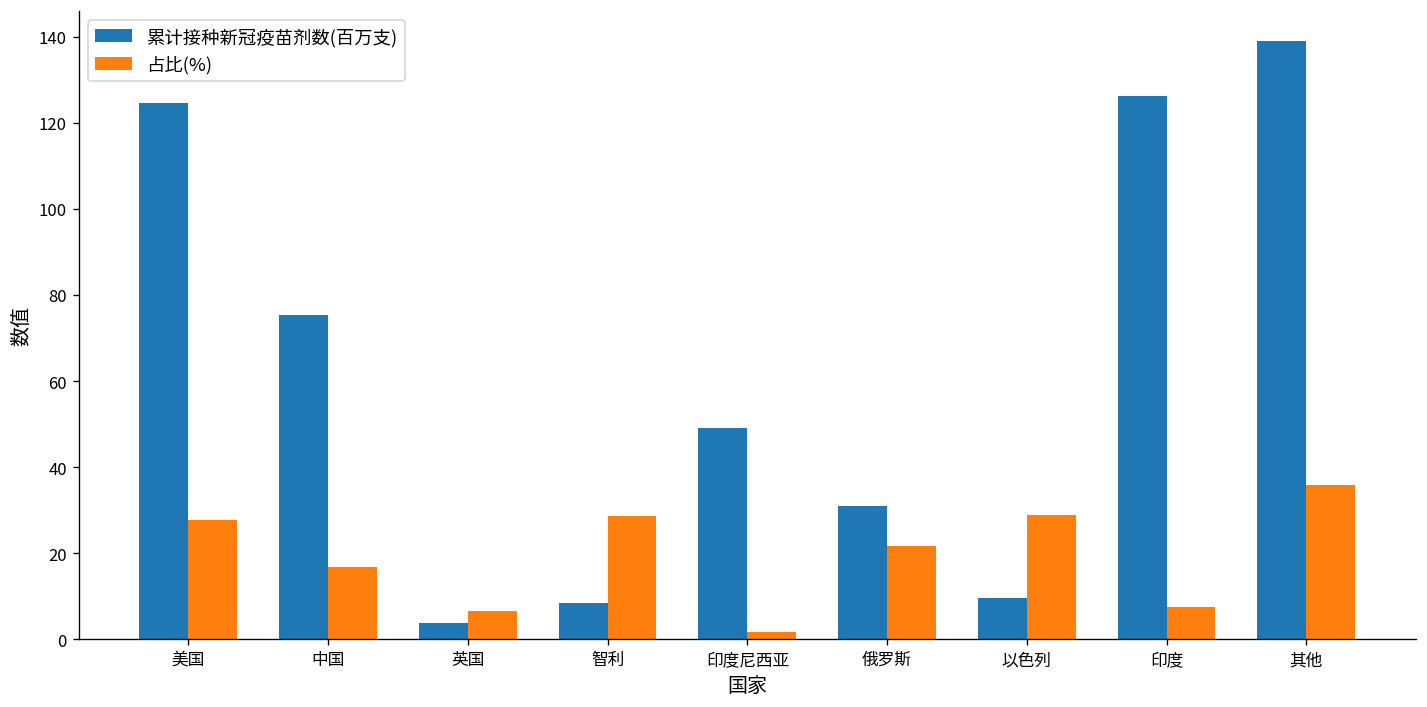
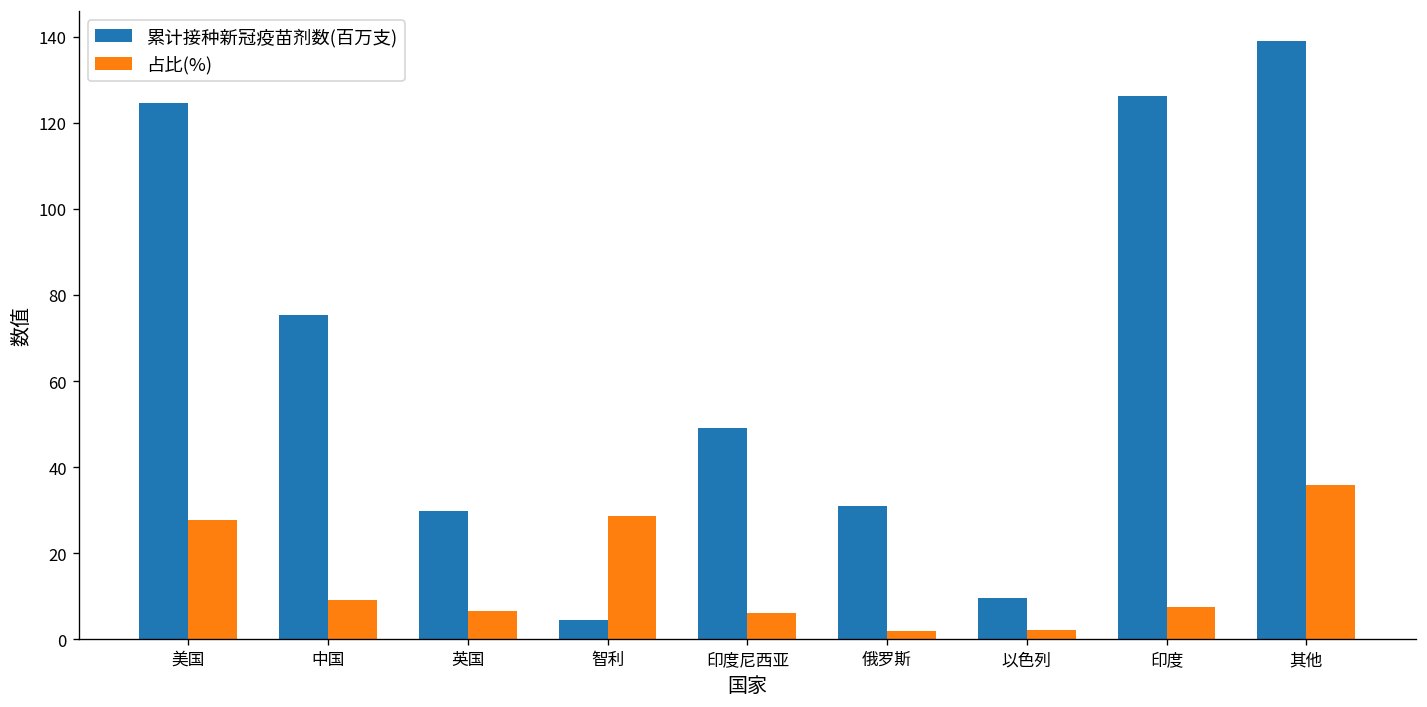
  {
    "累计接种新冠疫苗剂数(百万支)": {
      "美国": 125,
      "中国": 75,
-     "英国": 4,
-     "智利": 9,
+     "英国": 30,
+     "智利": 5,
      "印度尼西亚": 49,
      "俄罗斯": 31,
      "以色列": 10,
      "印度": 126,
      "其他": 139
    },
    "占比(%)": {
      "美国": 28,
-     "中国": 17,
+     "中国": 9,
      "英国": 7,
      "智利": 29,
-     "印度尼西亚": 2,
-     "俄罗斯": 22,
-     "以色列": 29,
+     "印度尼西亚": 6,
+     "俄罗斯": 2,
+     "以色列": 2,
      "印度": 8,
      "其他": 36
    }
  }
